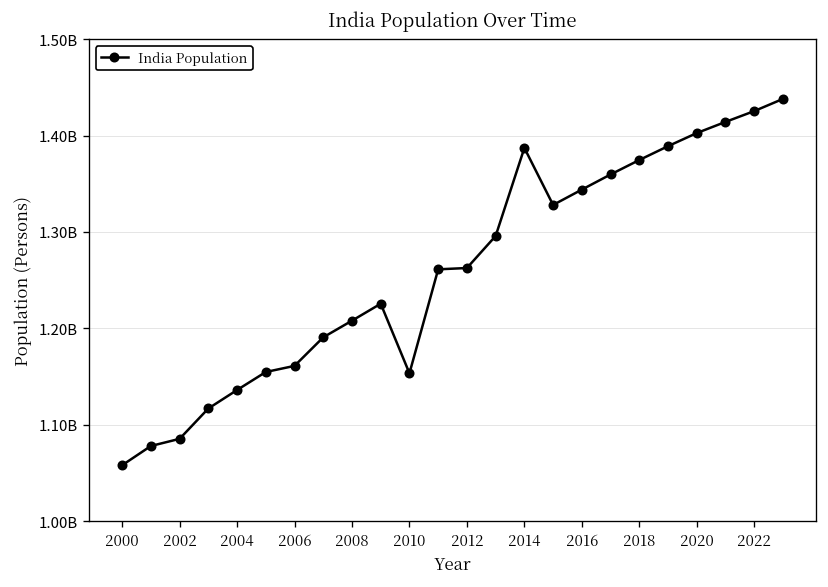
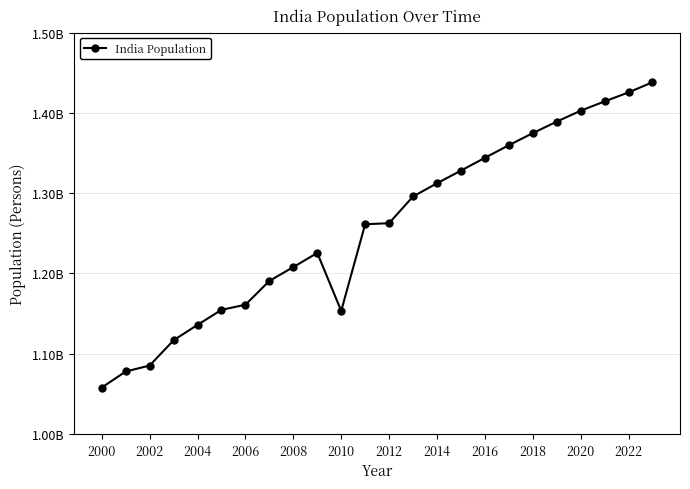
  {
    "2000": 1060000000,
    "2002": 1090000000,
    "2004": 1140000000,
    "2006": 1160000000,
    "2008": 1210000000,
    "2010": 1150000000,
    "2012": 1260000000,
-   "2014": 1390000000,
+   "2014": 1310000000,
    "2016": 1340000000,
    "2018": 1370000000,
    "2020": 1400000000,
    "2022": 1430000000
  }
